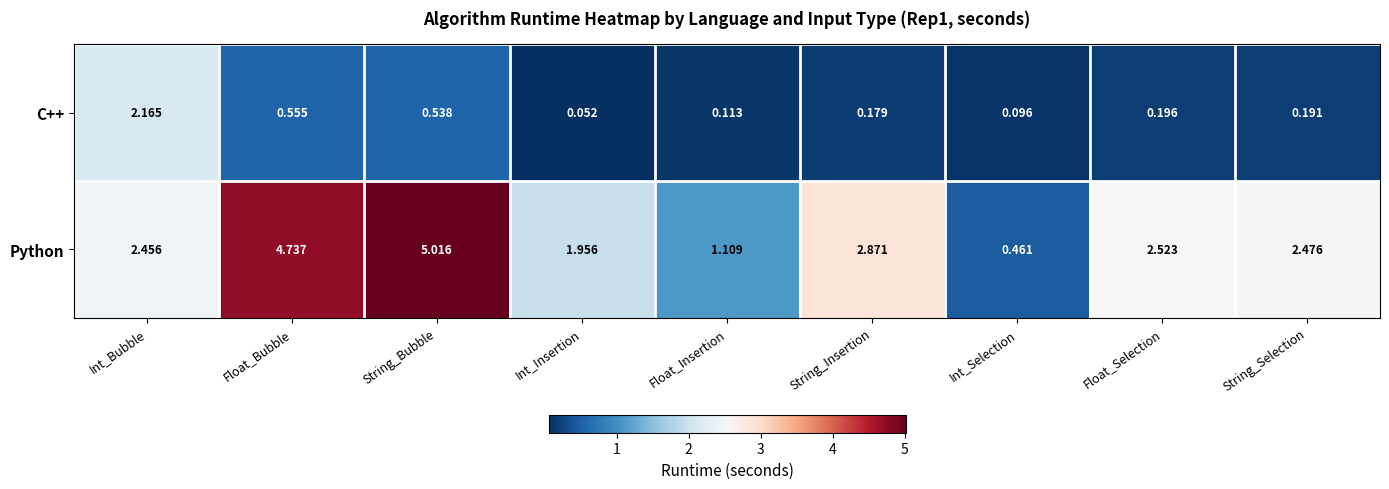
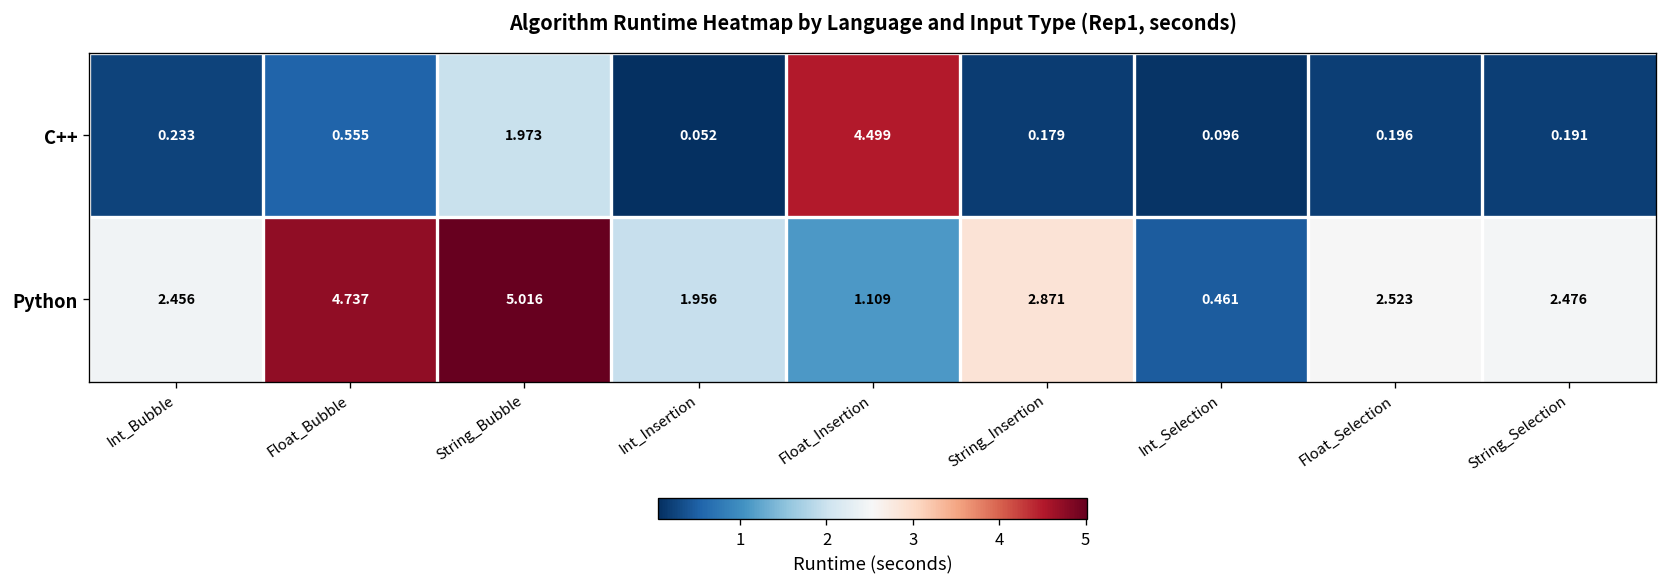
  {
    "C++": {
-     "Int_Bubble": 2.165,
+     "Int_Bubble": 0.233,
      "Float_Bubble": 0.555,
-     "String_Bubble": 0.538,
+     "String_Bubble": 1.973,
      "Int_Insertion": 0.052,
-     "Float_Insertion": 0.113,
+     "Float_Insertion": 4.499,
      "String_Insertion": 0.179,
      "Int_Selection": 0.096,
      "Float_Selection": 0.196,
      "String_Selection": 0.191
    },
    "Python": {
      "Int_Bubble": 2.456,
      "Float_Bubble": 4.737,
      "String_Bubble": 5.016,
      "Int_Insertion": 1.956,
      "Float_Insertion": 1.109,
      "String_Insertion": 2.871,
      "Int_Selection": 0.461,
      "Float_Selection": 2.523,
      "String_Selection": 2.476
    }
  }
